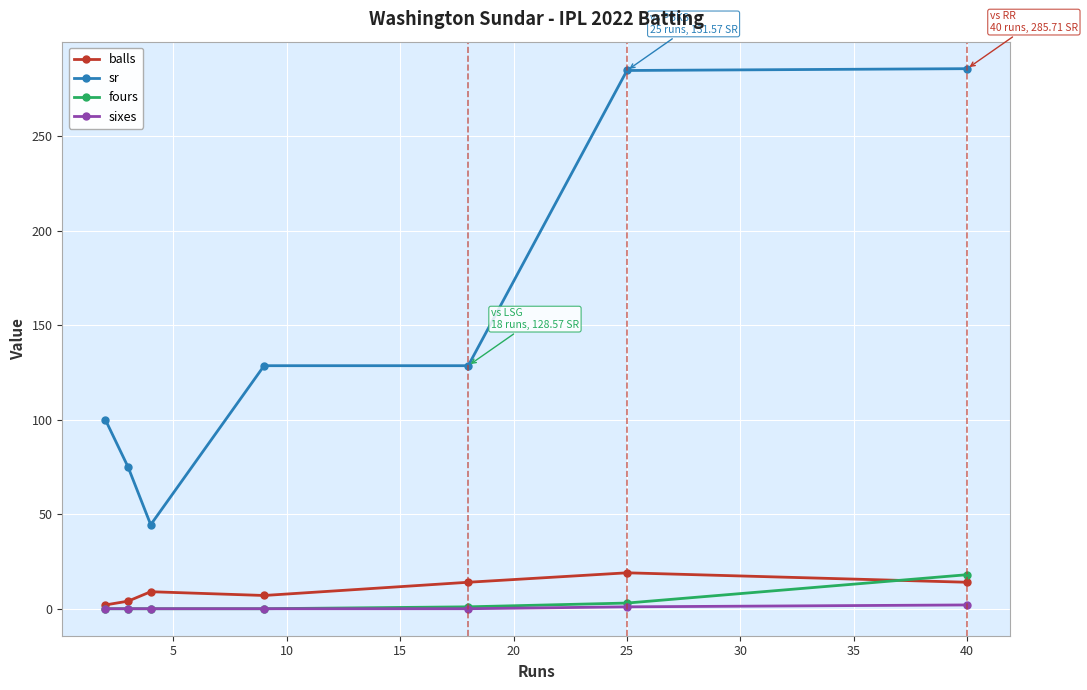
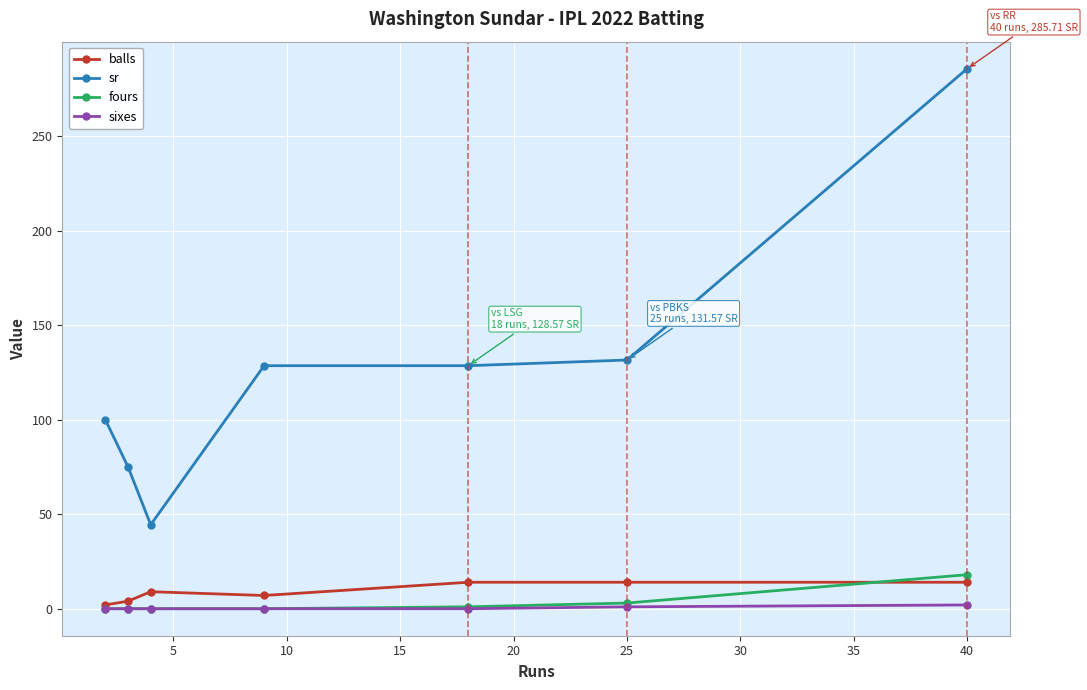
  {
    "balls": {
-     "25": 19,
+     "25": 14,
      "40": 14
    },
    "sr": {
-     "25": 285
+     "25": 132
    },
    "fours": {
      "25": 3,
      "40": 18
    },
    "sixes": {
      "25": 1,
      "40": 2
    }
  }
